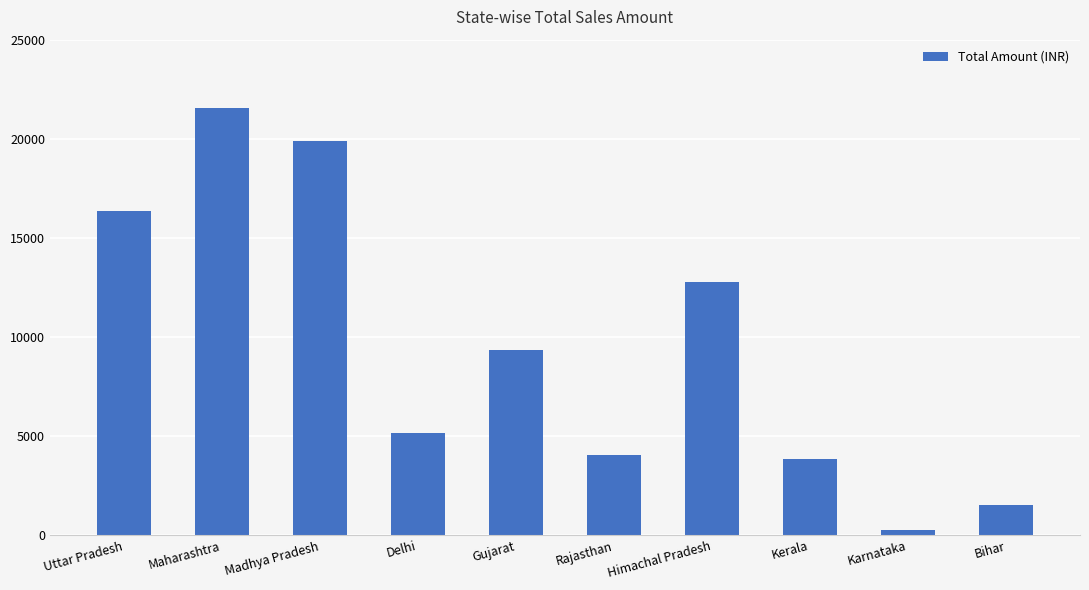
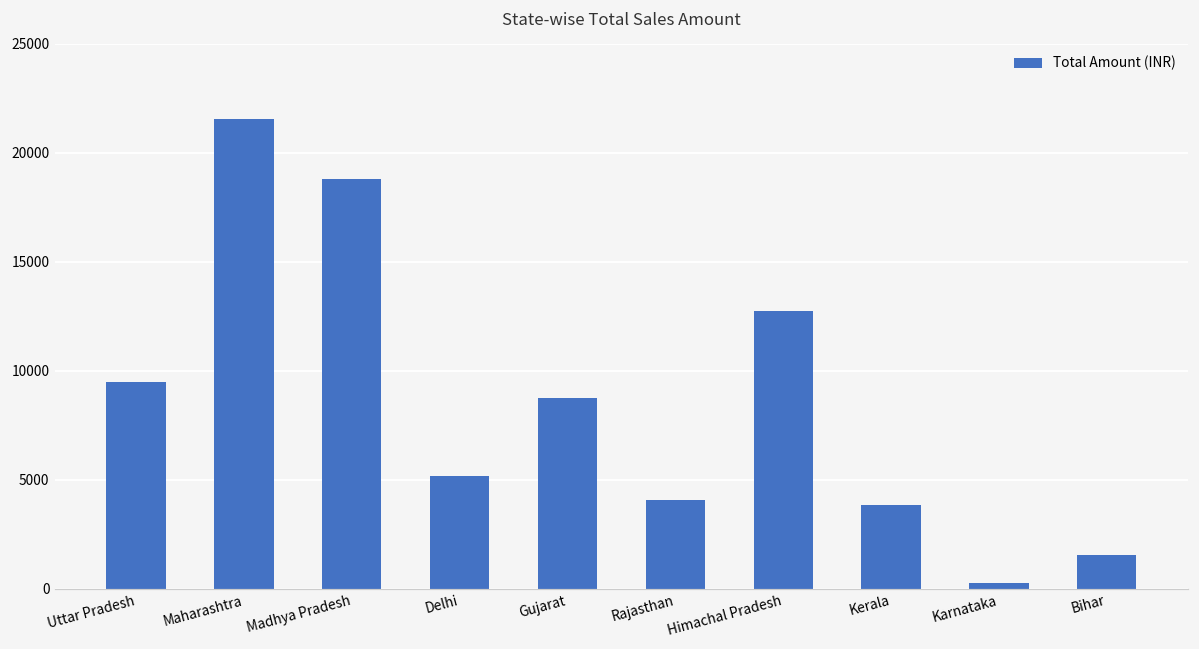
  {
-   "Uttar Pradesh": 16300,
+   "Uttar Pradesh": 9500,
    "Maharashtra": 21500,
-   "Madhya Pradesh": 19900,
+   "Madhya Pradesh": 18800,
    "Delhi": 5200,
-   "Gujarat": 9300,
+   "Gujarat": 8700,
    "Rajasthan": 4100,
    "Himachal Pradesh": 12800,
    "Kerala": 3900,
    "Karnataka": 200,
    "Bihar": 1500
  }
